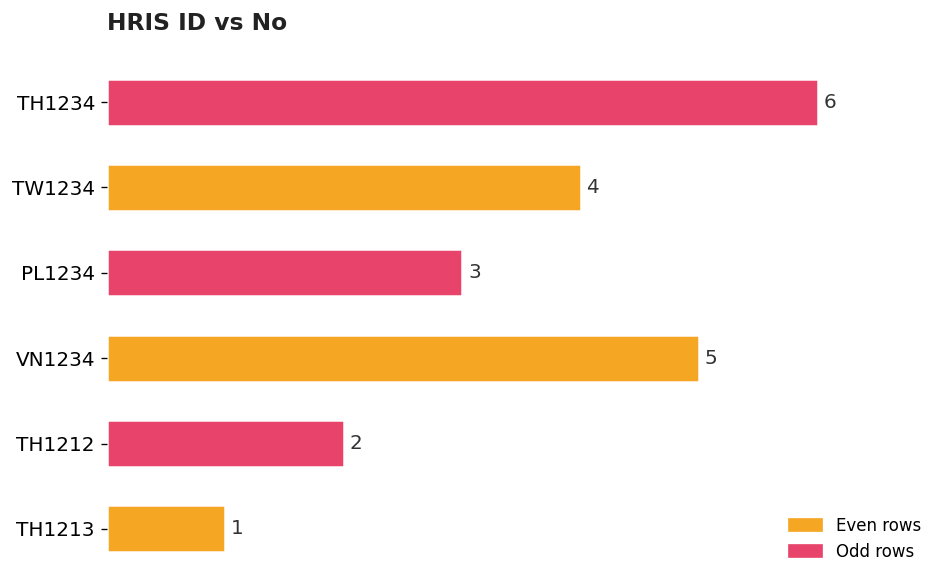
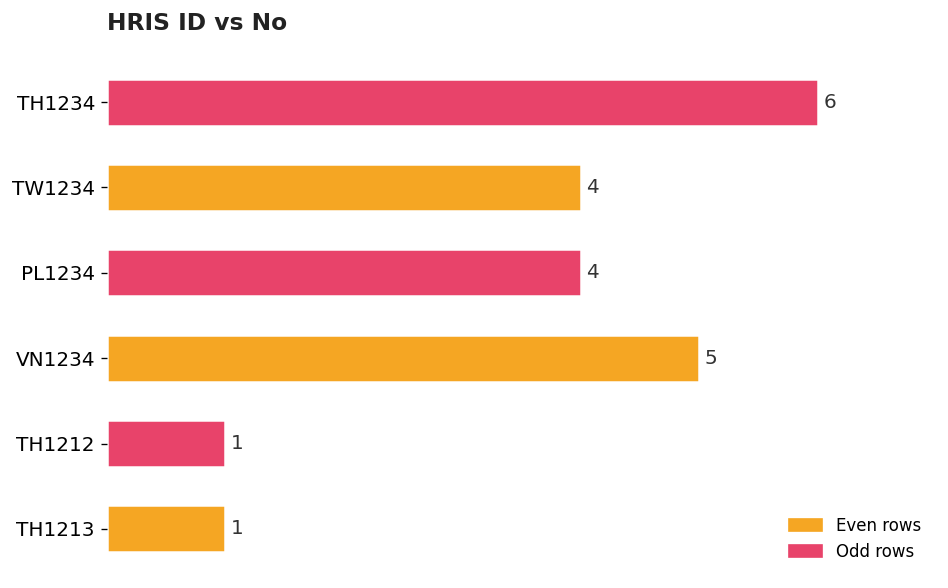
  {
    "TH1234": 6,
    "TW1234": 4,
-   "PL1234": 3,
+   "PL1234": 4,
    "VN1234": 5,
-   "TH1212": 2,
+   "TH1212": 1,
    "TH1213": 1
  }
